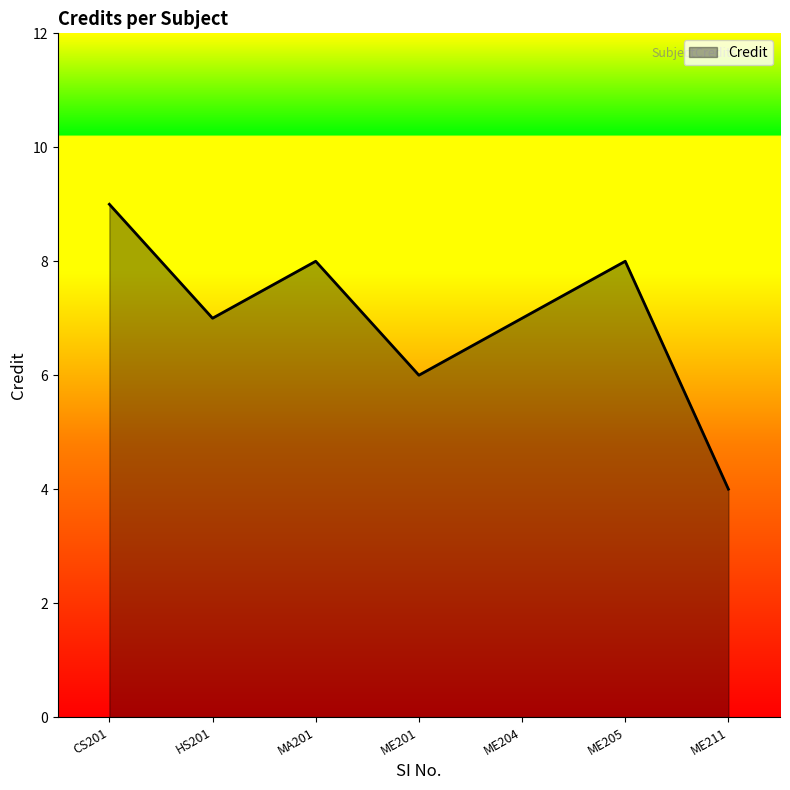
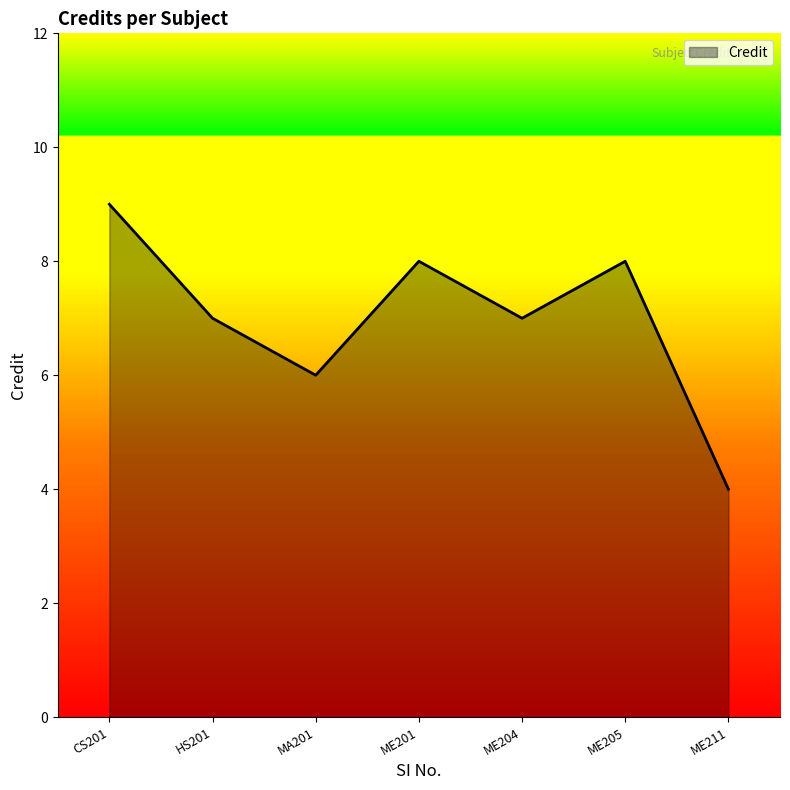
  {
    "CS201": 9,
    "HS201": 7,
-   "MA201": 8,
-   "ME201": 6,
+   "MA201": 6,
+   "ME201": 8,
    "ME204": 7,
    "ME205": 8,
    "ME211": 4
  }
